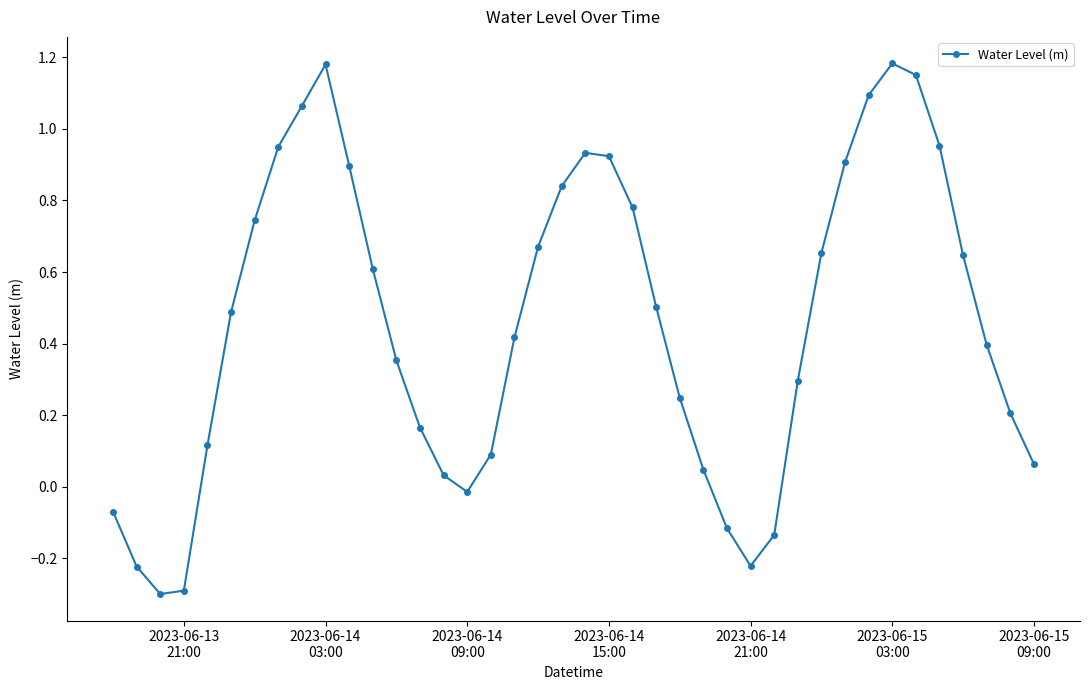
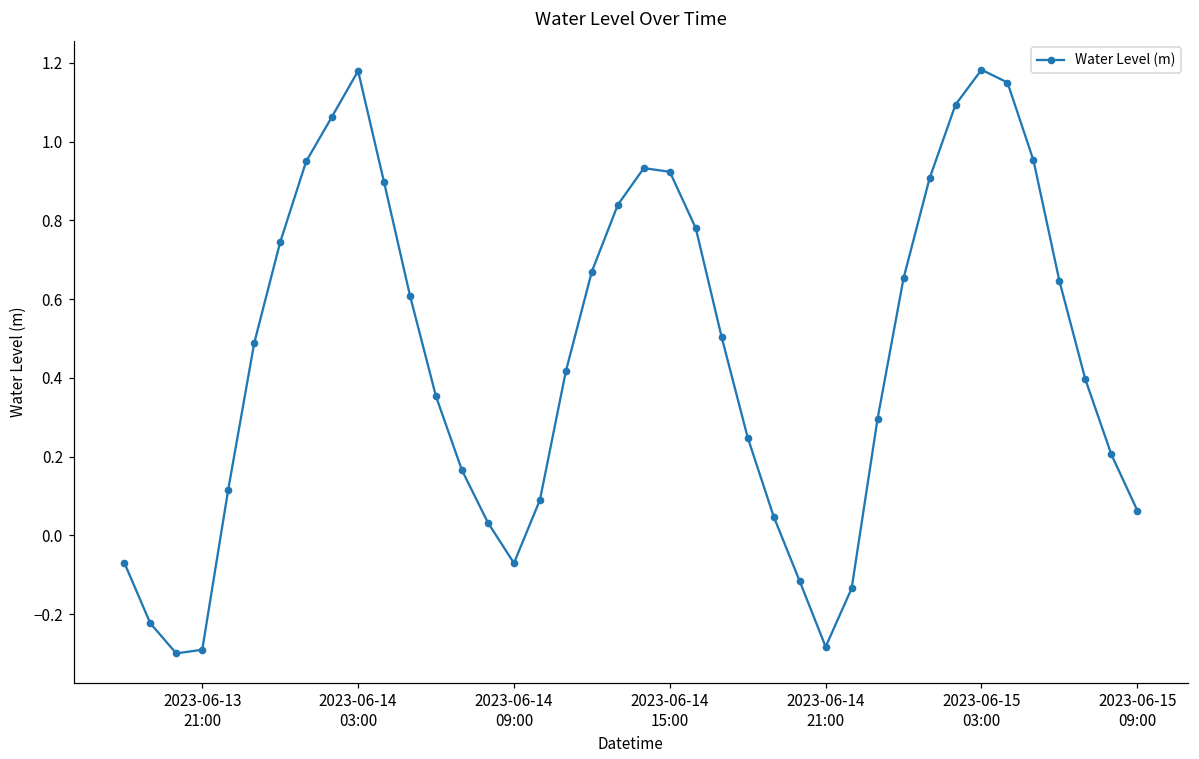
  {
    "2023-06-13 21:00": -0.29,
    "2023-06-14 03:00": 1.18,
-   "2023-06-14 09:00": -0.01,
+   "2023-06-14 09:00": -0.07,
    "2023-06-14 15:00": 0.92,
-   "2023-06-14 21:00": -0.22,
+   "2023-06-14 21:00": -0.28,
    "2023-06-15 03:00": 1.18,
    "2023-06-15 09:00": 0.06
  }
